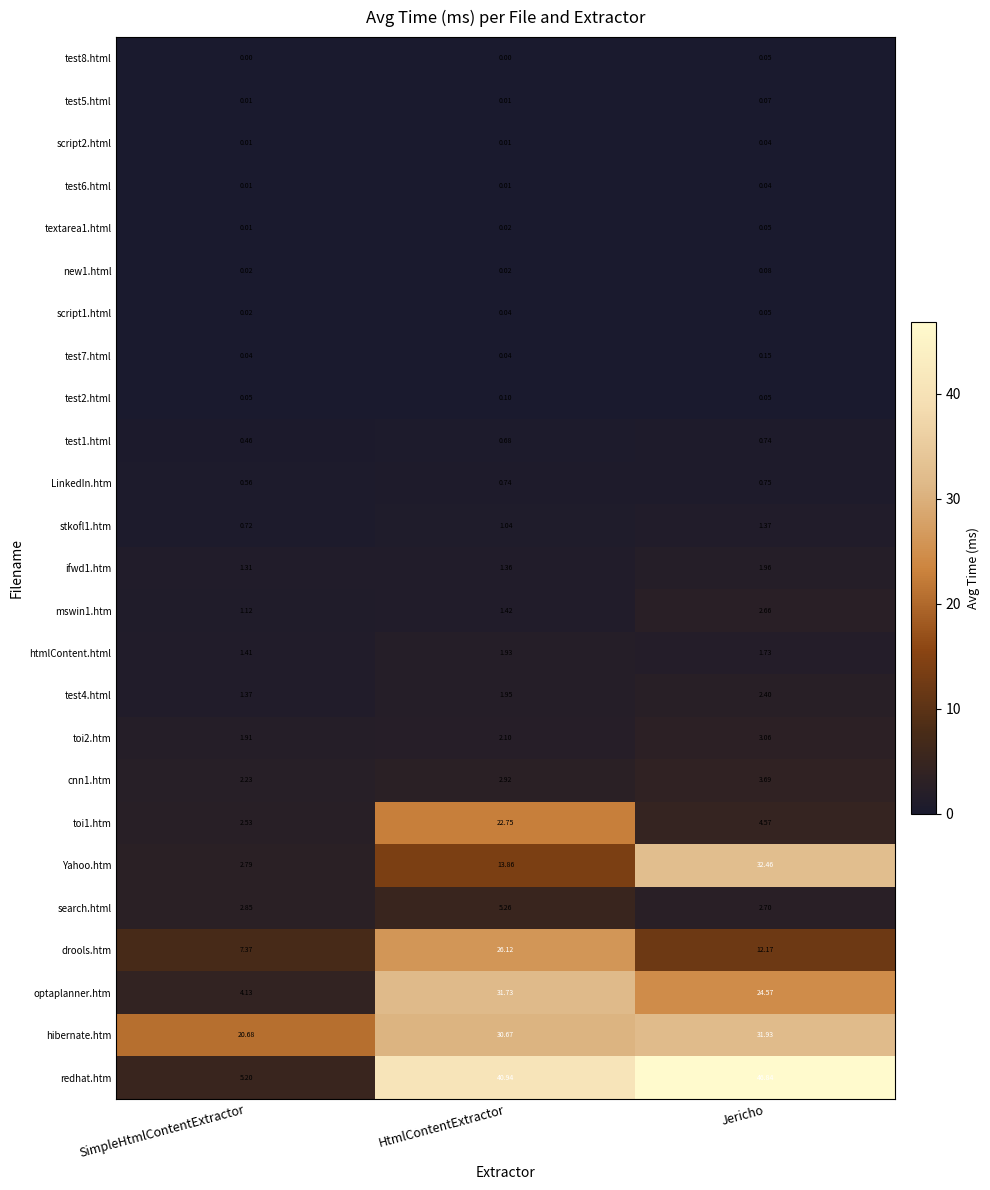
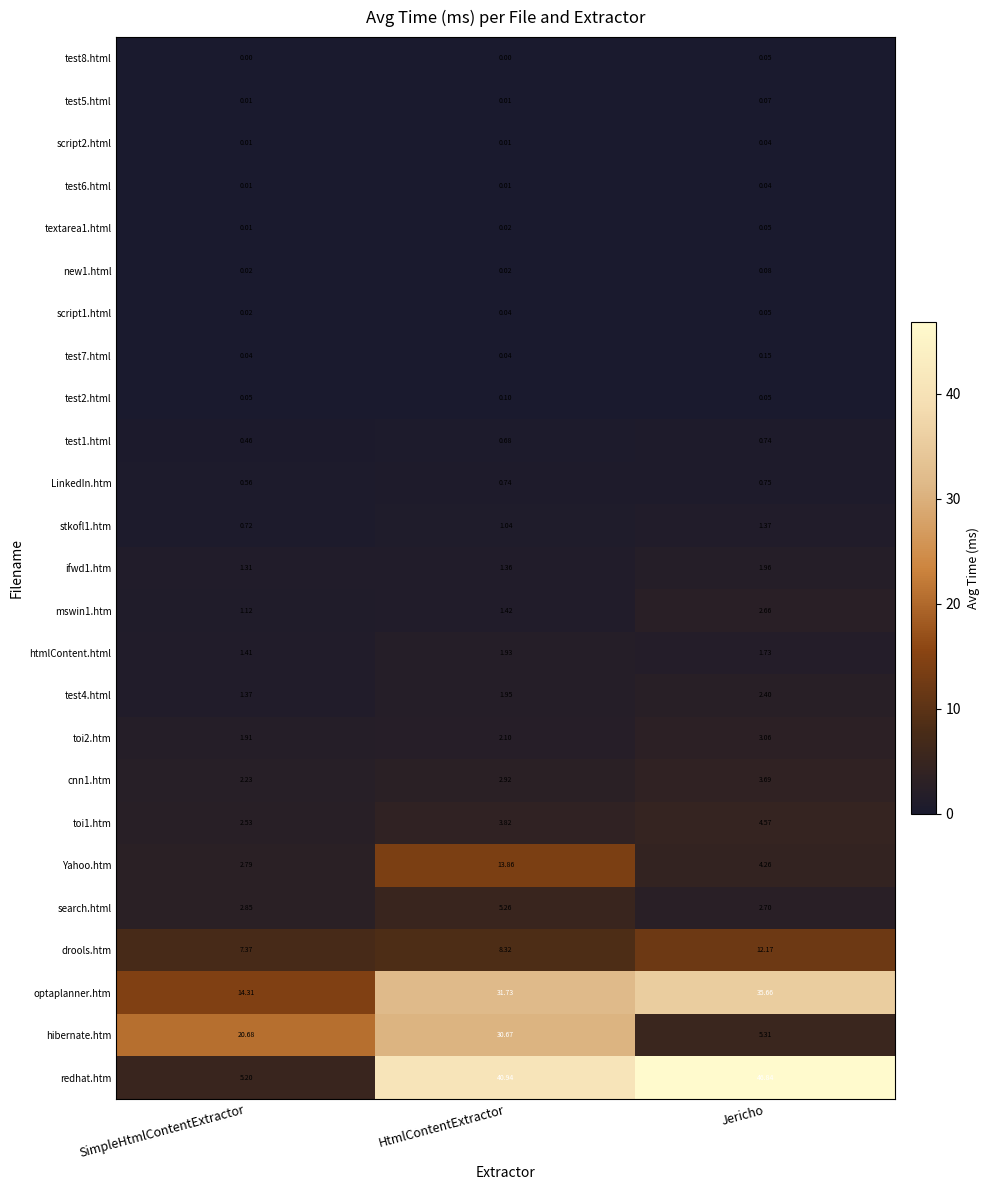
  {
    "toi1.htm": {
-     "HtmlContentExtractor": 22.75,
+     "HtmlContentExtractor": 3.82,
      "Jericho": 4.57
    },
    "Yahoo.htm": {
      "HtmlContentExtractor": 13.86,
-     "Jericho": 32.46
+     "Jericho": 4.26
    },
    "search.html": {
      "HtmlContentExtractor": 5.26
    },
    "drools.htm": {
      "SimpleHtmlContentExtractor": 7.37,
-     "HtmlContentExtractor": 26.12,
+     "HtmlContentExtractor": 8.32,
      "Jericho": 12.17
    },
    "optaplanner.htm": {
-     "SimpleHtmlContentExtractor": 4.13,
+     "SimpleHtmlContentExtractor": 14.31,
      "HtmlContentExtractor": 31.73,
-     "Jericho": 24.57
+     "Jericho": 35.66
    },
    "hibernate.htm": {
      "SimpleHtmlContentExtractor": 20.68,
      "HtmlContentExtractor": 30.67,
-     "Jericho": 31.93
+     "Jericho": 5.31
    },
    "redhat.htm": {
      "SimpleHtmlContentExtractor": 5.20,
      "HtmlContentExtractor": 40.94,
      "Jericho": 46.84
    }
  }
